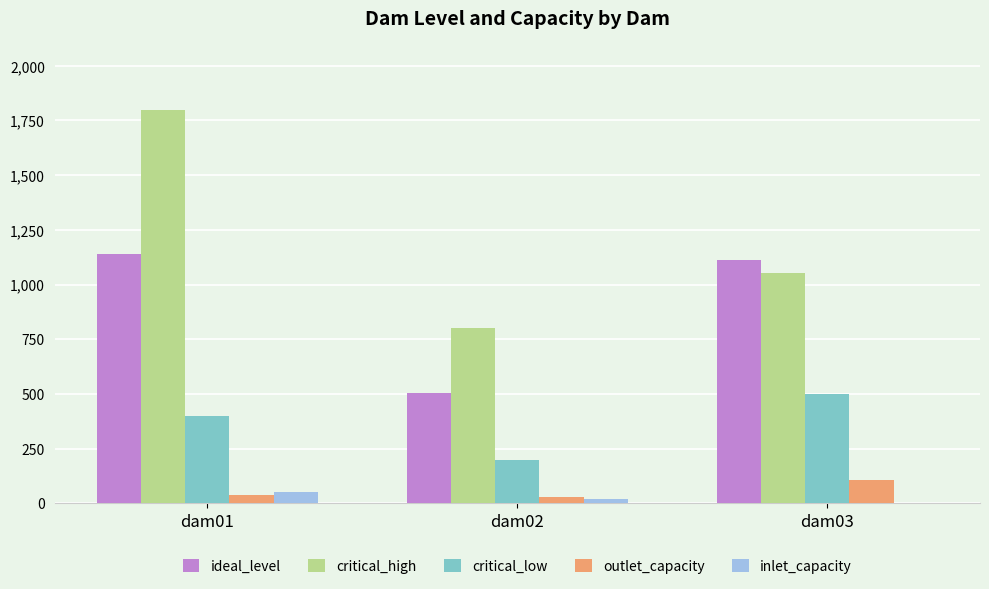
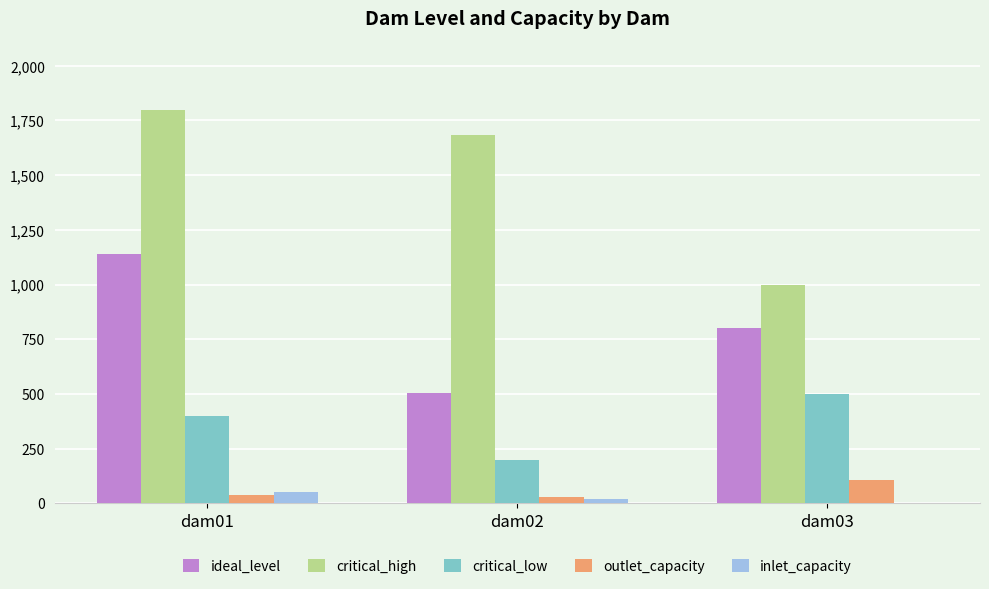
  {
    "ideal_level": {
      "dam01": "1,140",
      "dam02": "510",
-     "dam03": "1,110"
+     "dam03": "800"
    },
    "critical_high": {
      "dam01": "1,800",
-     "dam02": "800",
-     "dam03": "1,050"
+     "dam02": "1,690",
+     "dam03": "1,000"
    },
    "outlet_capacity": {
      "dam01": "40",
      "dam02": "30",
      "dam03": "110"
    }
  }
